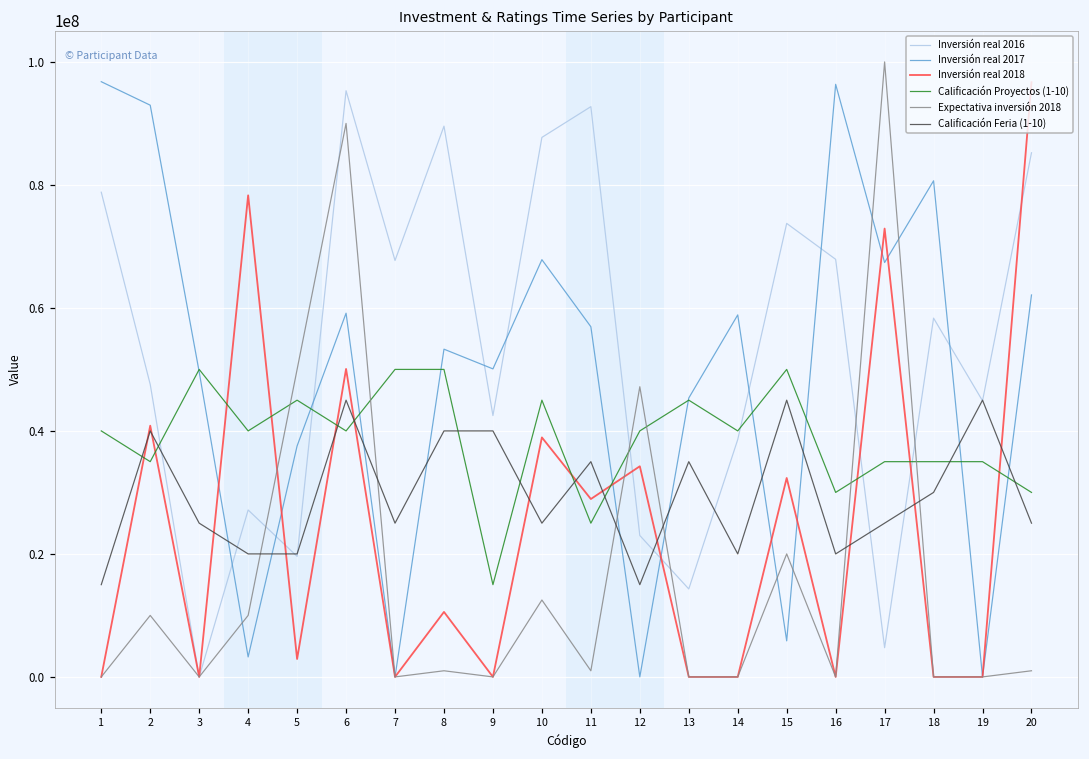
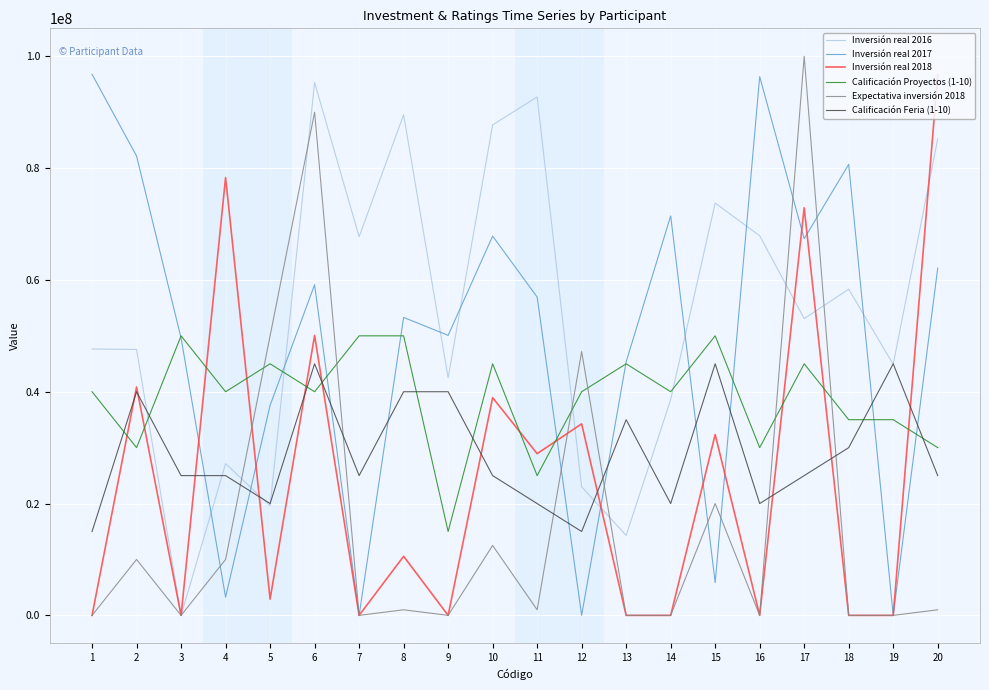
  {
    "Inversión real 2016": {
-     "1": 79000000,
+     "1": 48000000,
      "2": 48000000,
      "4": 27000000,
      "6": 95000000,
      "7": 68000000,
      "8": 90000000,
      "9": 42000000,
      "10": 88000000,
      "11": 93000000,
      "12": 23000000,
      "13": 14000000,
      "14": 39000000,
      "15": 74000000,
      "16": 68000000,
-     "17": 5000000,
+     "17": 53000000,
      "18": 58000000,
      "20": 85000000
    },
    "Inversión real 2017": {
      "1": 97000000,
-     "2": 93000000,
+     "2": 82000000,
      "4": 3000000,
      "5": 38000000,
      "6": 59000000,
      "8": 53000000,
      "9": 50000000,
      "10": 68000000,
      "11": 57000000,
      "12": 0,
-     "14": 59000000,
+     "14": 71000000,
      "15": 6000000,
      "16": 96000000,
      "17": 67000000,
      "18": 81000000,
      "20": 62000000
    },
    "Inversión real 2018": {
      "2": 41000000,
      "4": 78000000,
      "5": 3000000,
      "6": 50000000,
      "8": 11000000,
      "10": 39000000,
      "11": 29000000,
      "12": 34000000,
      "15": 32000000,
      "17": 73000000
    },
    "Calificación Proyectos (1-10)": {
      "1": 40000000,
-     "2": 35000000,
+     "2": 30000000,
      "4": 40000000,
      "5": 45000000,
      "6": 40000000,
      "7": 50000000,
      "8": 50000000,
      "9": 15000000,
      "10": 45000000,
      "11": 25000000,
      "12": 40000000,
      "14": 40000000,
      "15": 50000000,
      "16": 30000000,
-     "17": 35000000,
+     "17": 45000000,
      "18": 35000000,
      "19": 35000000,
      "20": 30000000
    },
    "Expectativa inversión 2018": {
      "2": 10000000,
      "4": 10000000,
      "5": 50000000,
      "6": 90000000,
      "8": 1000000,
      "10": 13000000,
      "11": 1000000,
      "12": 47000000,
      "15": 20000000,
      "17": 100000000,
      "20": 1000000
    },
    "Calificación Feria (1-10)": {
      "1": 15000000,
      "2": 40000000,
      "3": 25000000,
-     "4": 20000000,
+     "4": 25000000,
      "6": 45000000,
      "7": 25000000,
      "8": 40000000,
      "9": 40000000,
      "10": 25000000,
-     "11": 35000000,
+     "11": 20000000,
      "12": 15000000,
      "13": 35000000,
      "14": 20000000,
      "15": 45000000,
      "16": 20000000,
      "17": 25000000,
      "18": 30000000,
      "20": 25000000
    }
  }
